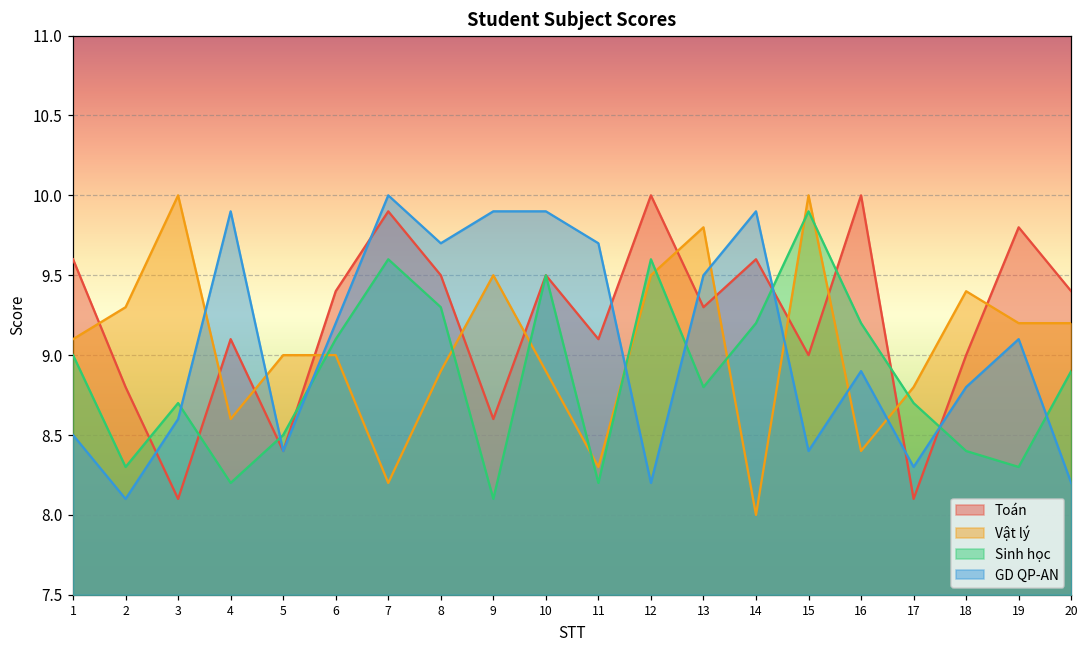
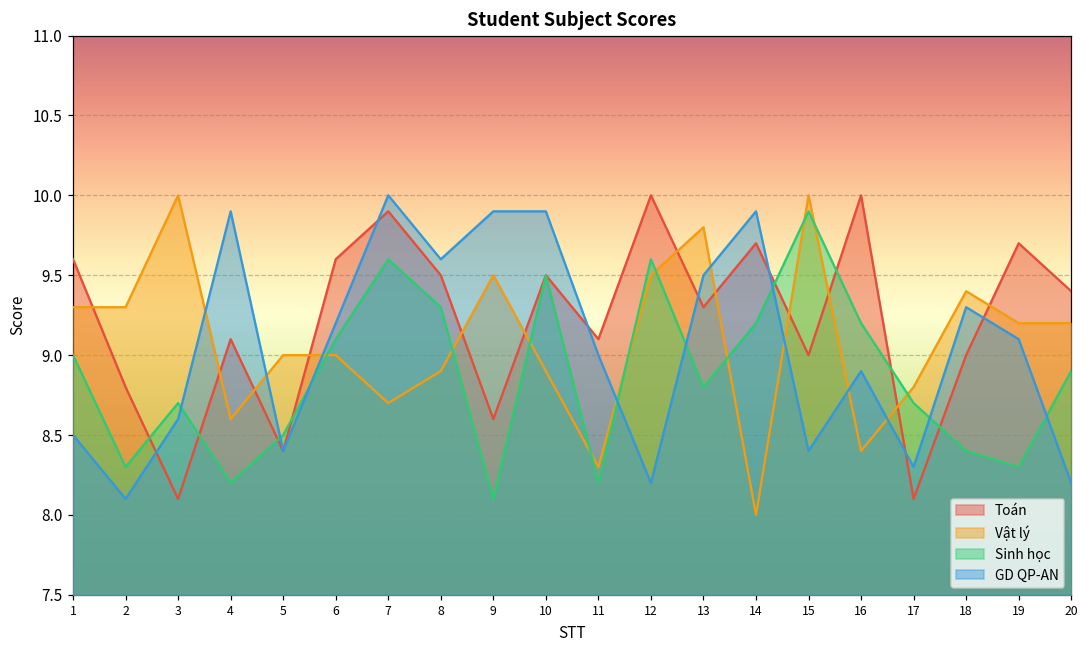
  {
    "Toán": {
      "1": 9.6,
      "2": 8.8,
      "3": 8.1,
      "4": 9.1,
-     "6": 9.4,
+     "6": 9.6,
      "7": 9.9,
      "8": 9.5,
      "9": 8.6,
      "11": 9.1,
      "12": 10.0,
      "13": 9.3,
-     "14": 9.6,
+     "14": 9.7,
      "15": 9.0,
      "16": 10.0,
      "17": 8.1,
      "18": 9.0,
-     "19": 9.8,
+     "19": 9.7,
      "20": 9.4
    },
    "Vật lý": {
-     "1": 9.1,
+     "1": 9.3,
      "2": 9.3,
      "3": 10.0,
      "4": 8.6,
      "5": 9.0,
      "6": 9.0,
-     "7": 8.2,
+     "7": 8.7,
      "8": 8.9,
      "9": 9.5,
      "10": 8.9,
      "11": 8.3,
      "12": 9.5,
      "13": 9.8,
      "14": 8.0,
      "15": 10.0,
      "16": 8.4,
      "17": 8.8,
      "18": 9.4,
      "19": 9.2,
      "20": 9.2
    },
    "Sinh học": {
      "1": 9.0,
      "2": 8.3,
      "3": 8.7,
      "4": 8.2,
      "5": 8.5,
      "6": 9.1,
      "7": 9.6,
      "8": 9.3,
      "9": 8.1,
      "11": 8.2,
      "12": 9.6,
      "13": 8.8,
      "14": 9.2,
      "15": 9.9,
      "16": 9.2,
      "17": 8.7,
      "18": 8.4,
      "19": 8.3,
      "20": 8.9
    },
    "GD QP-AN": {
      "1": 8.5,
      "2": 8.1,
      "3": 8.6,
      "4": 9.9,
      "6": 9.2,
      "7": 10.0,
-     "8": 9.7,
+     "8": 9.6,
      "9": 9.9,
      "10": 9.9,
-     "11": 9.7,
+     "11": 9.0,
      "12": 8.2,
      "13": 9.5,
      "14": 9.9,
      "15": 8.4,
      "16": 8.9,
      "17": 8.3,
-     "18": 8.8,
+     "18": 9.3,
      "19": 9.1,
      "20": 8.2
    }
  }
